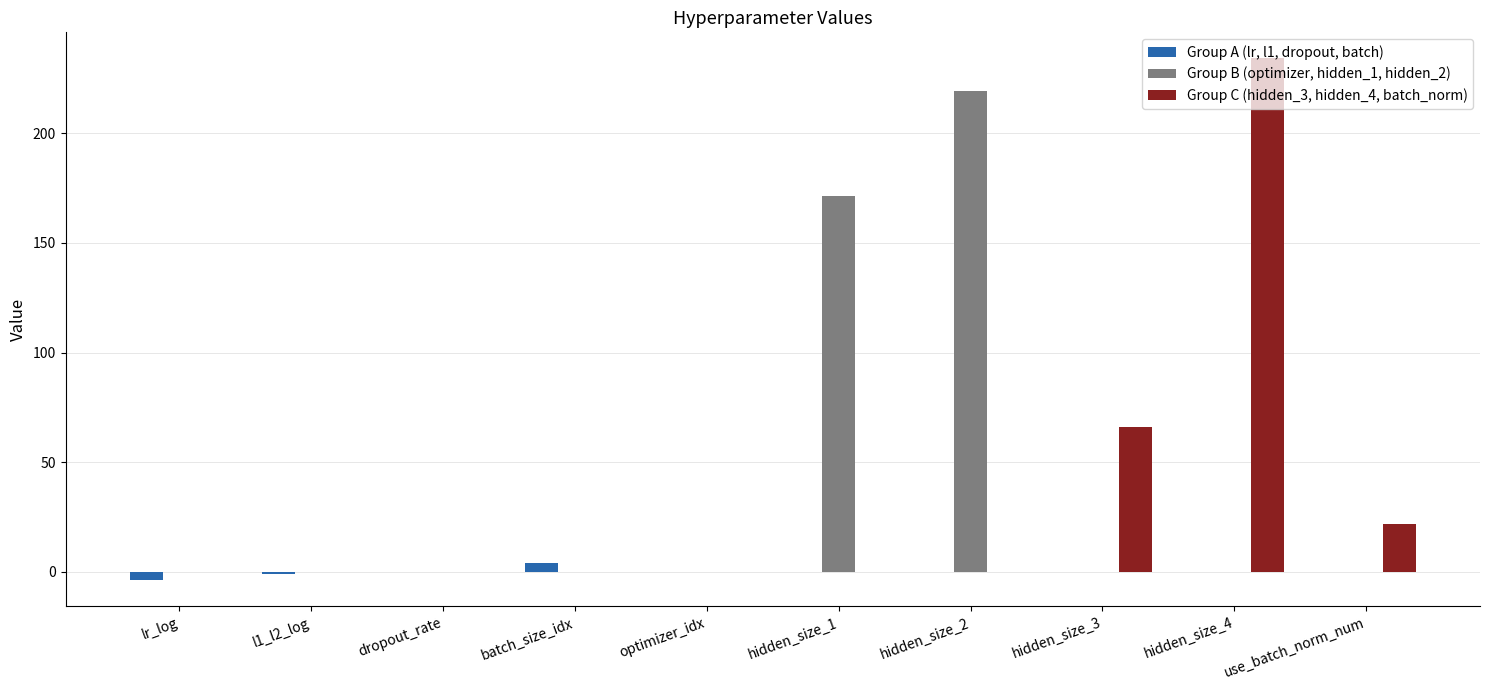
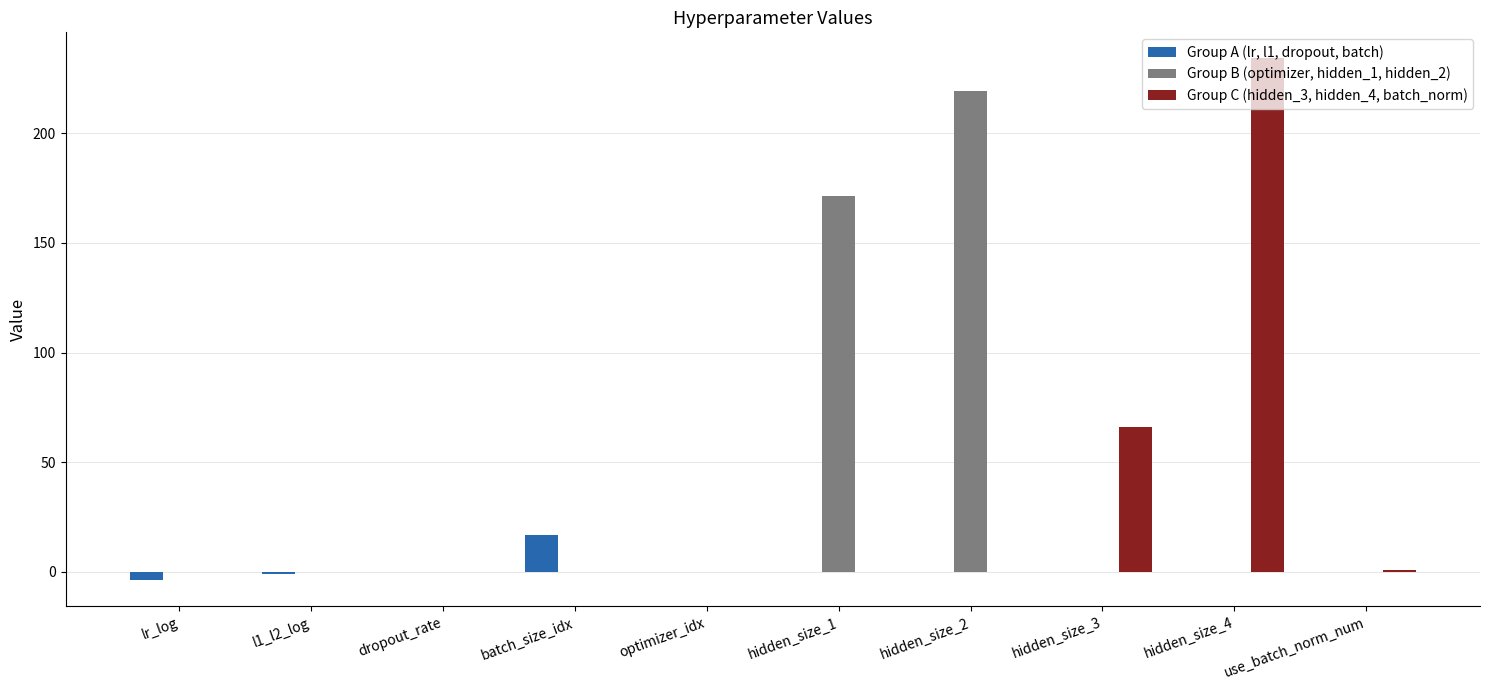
  {
    "Group A (lr, l1, dropout, batch)": {
      "lr_log": -4,
      "dropout_rate": 0,
-     "batch_size_idx": 4,
+     "batch_size_idx": 17,
      "optimizer_idx": 0,
      "hidden_size_1": 0,
      "hidden_size_2": 0,
      "hidden_size_3": 0,
      "hidden_size_4": 0,
      "use_batch_norm_num": 0
    },
    "Group B (optimizer, hidden_1, hidden_2)": {
      "lr_log": 0,
      "l1_l2_log": 0,
      "dropout_rate": 0,
      "batch_size_idx": 0,
      "optimizer_idx": 0,
      "hidden_size_1": 171,
      "hidden_size_2": 219,
      "hidden_size_3": 0,
      "hidden_size_4": 0,
      "use_batch_norm_num": 0
    },
    "Group C (hidden_3, hidden_4, batch_norm)": {
      "lr_log": 0,
      "l1_l2_log": 0,
      "dropout_rate": 0,
      "batch_size_idx": 0,
      "optimizer_idx": 0,
      "hidden_size_1": 0,
      "hidden_size_2": 0,
      "hidden_size_3": 66,
-     "use_batch_norm_num": 22
+     "use_batch_norm_num": 1
    }
  }
